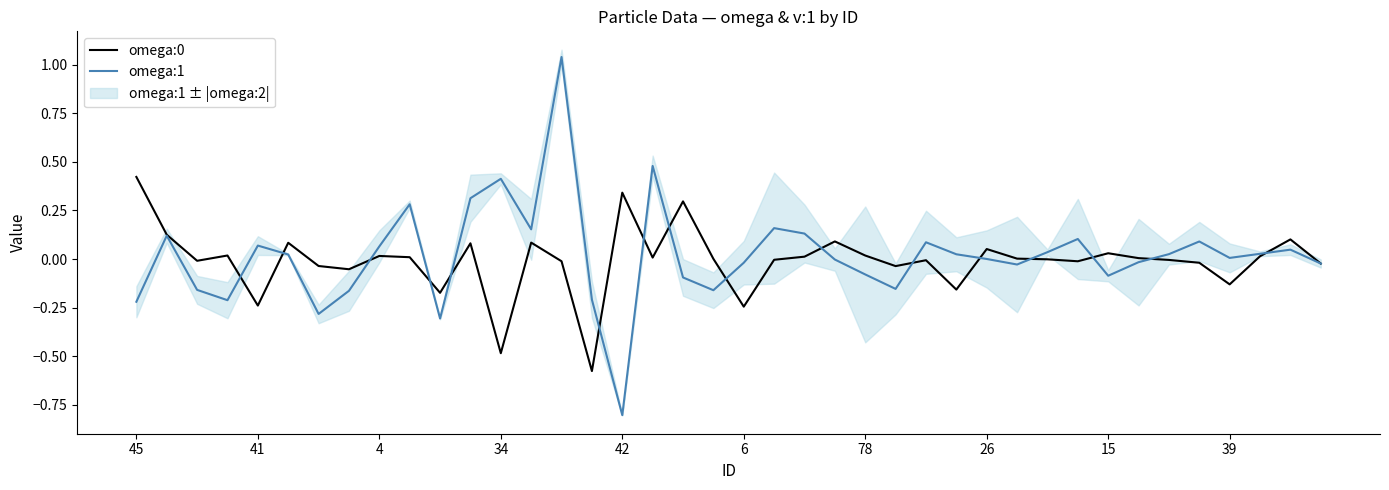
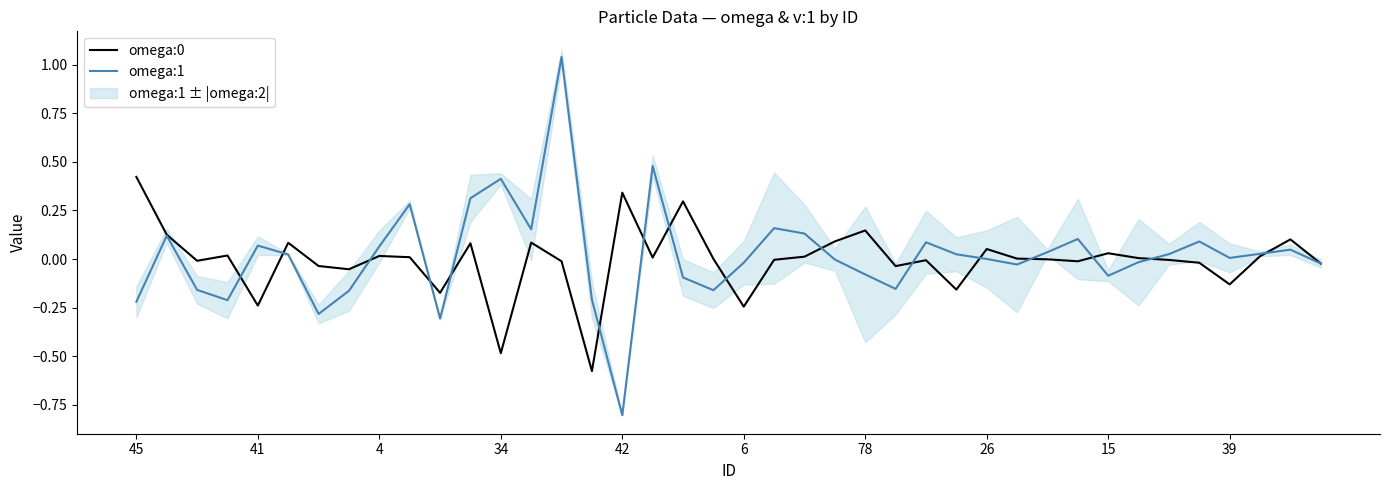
  {
    "omega:0": {
      "45": 0.42,
      "41": -0.24,
      "4": 0.02,
      "42": 0.34,
-     "78": 0.02
+     "78": 0.15
    },
    "omega:1": {
      "45": -0.22,
      "41": 0.07,
      "4": 0.07,
      "78": -0.08
    }
  }
